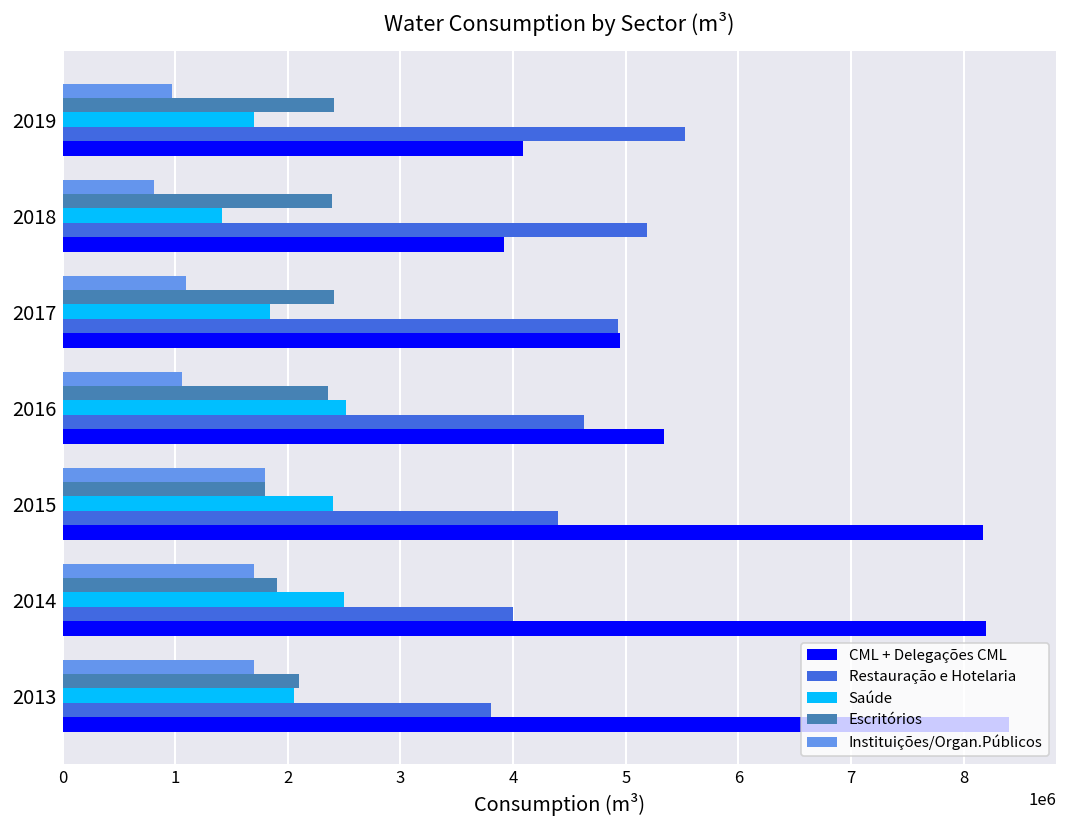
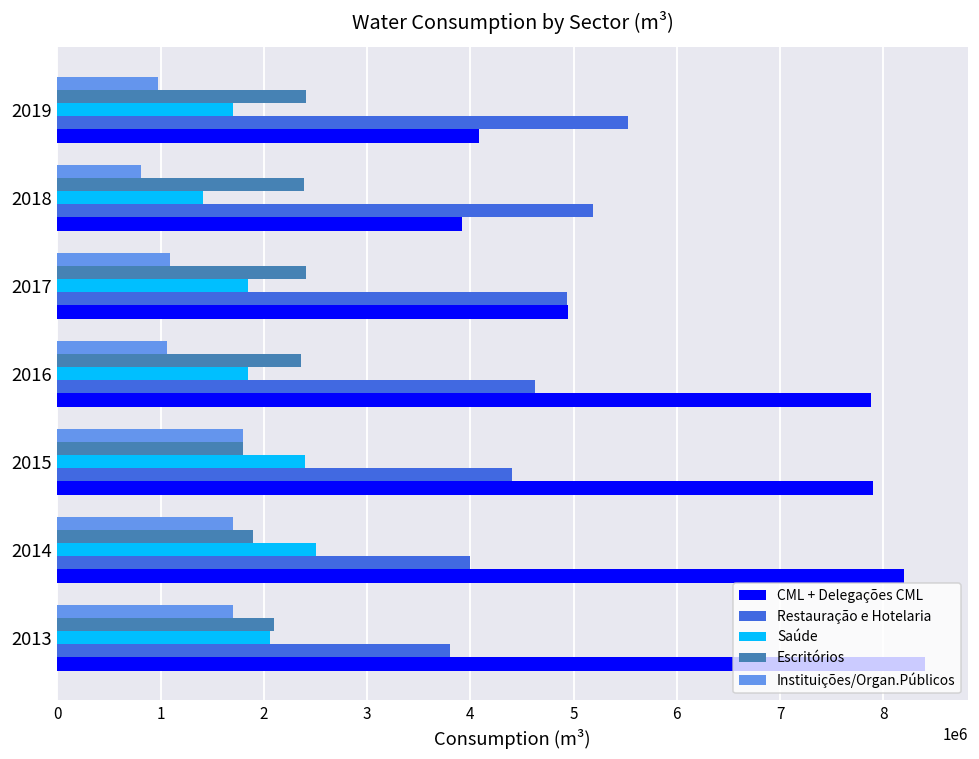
  {
    "CML + Delegações CML": {
      "2019": 4100000,
      "2018": 3900000,
      "2017": 4900000,
-     "2016": 5300000,
-     "2015": 8200000,
+     "2016": 7900000,
+     "2015": 7900000,
      "2014": 8200000
    },
    "Saúde": {
      "2019": 1700000,
      "2018": 1400000,
      "2017": 1800000,
-     "2016": 2500000,
+     "2016": 1800000,
      "2015": 2400000,
      "2014": 2500000,
      "2013": 2100000
    }
  }
